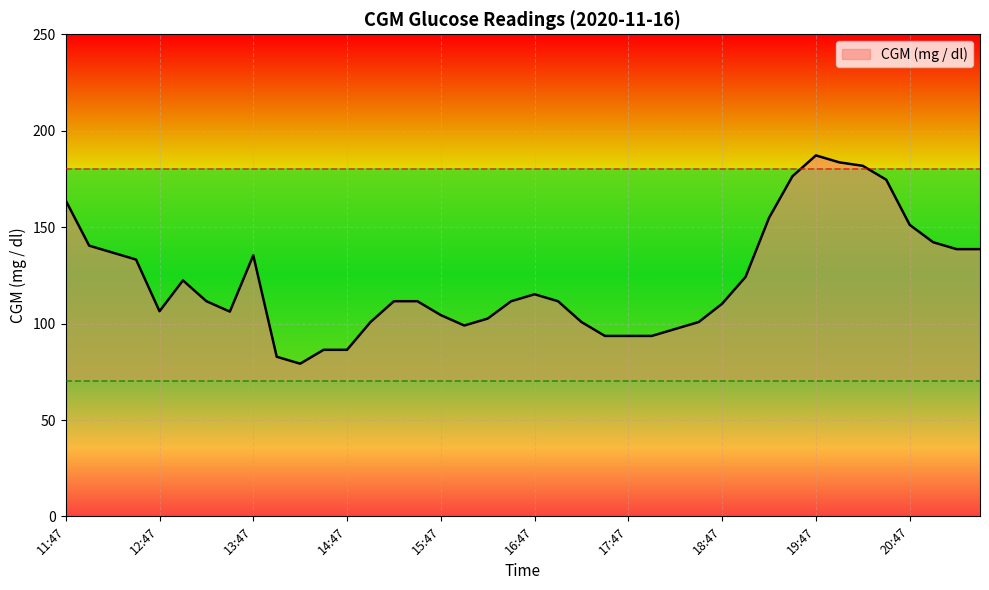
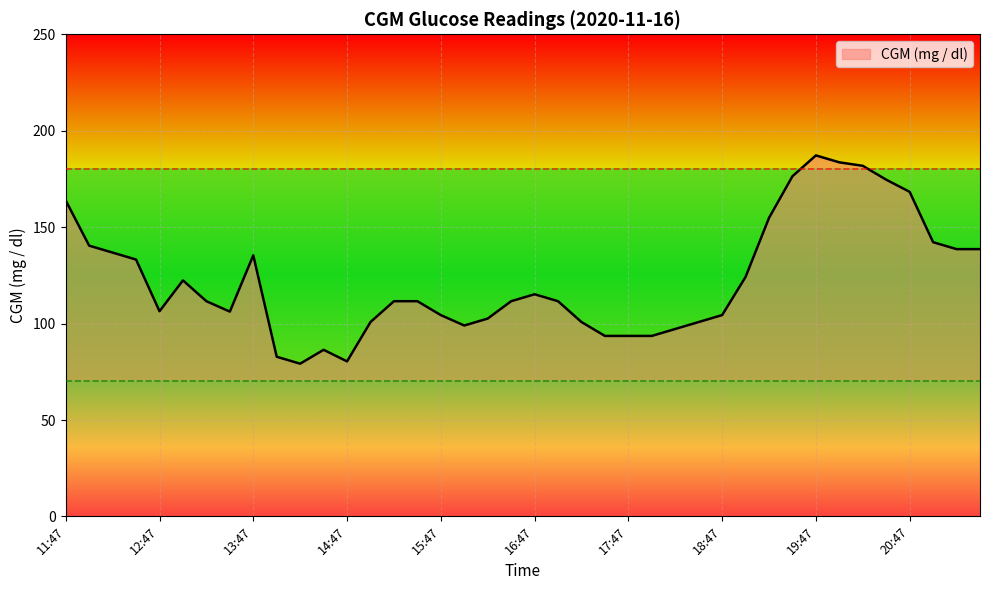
  {
    "11:47": 164,
    "12:47": 106,
    "13:47": 135,
-   "14:47": 86,
+   "14:47": 80,
    "15:47": 104,
    "16:47": 115,
    "17:47": 94,
-   "18:47": 110,
+   "18:47": 104,
    "19:47": 187,
-   "20:47": 151
+   "20:47": 168
  }
